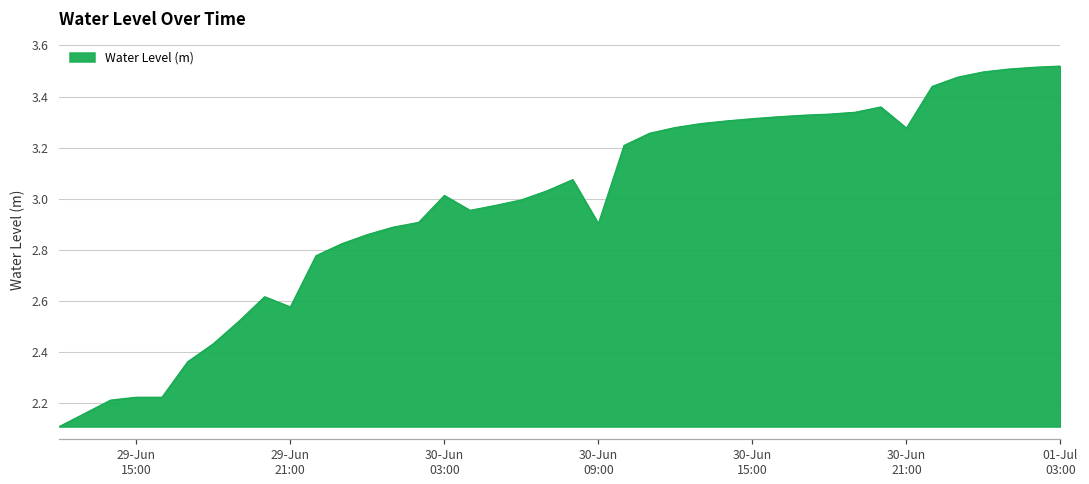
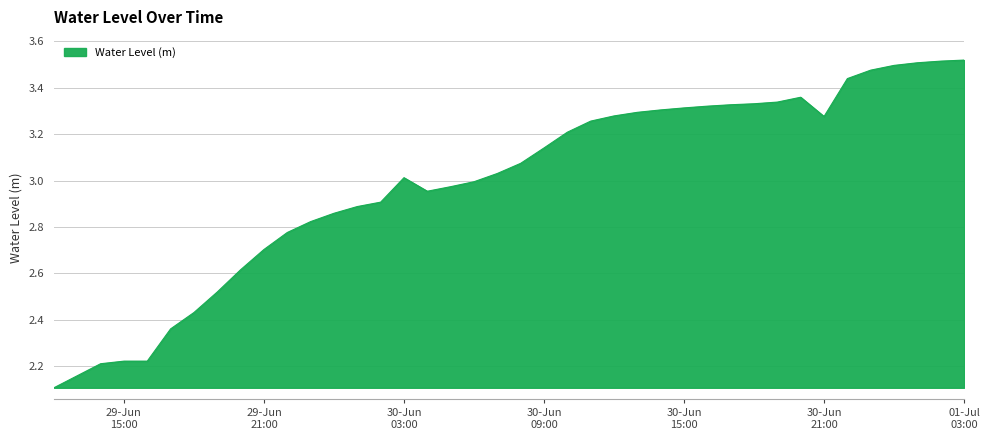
  {
    "29-Jun 15:00": 2.22,
-   "29-Jun 21:00": 2.57,
+   "29-Jun 21:00": 2.70,
    "30-Jun 03:00": 3.01,
-   "30-Jun 09:00": 2.90,
+   "30-Jun 09:00": 3.14,
    "30-Jun 15:00": 3.31,
    "30-Jun 21:00": 3.28,
    "01-Jul 03:00": 3.52
  }
